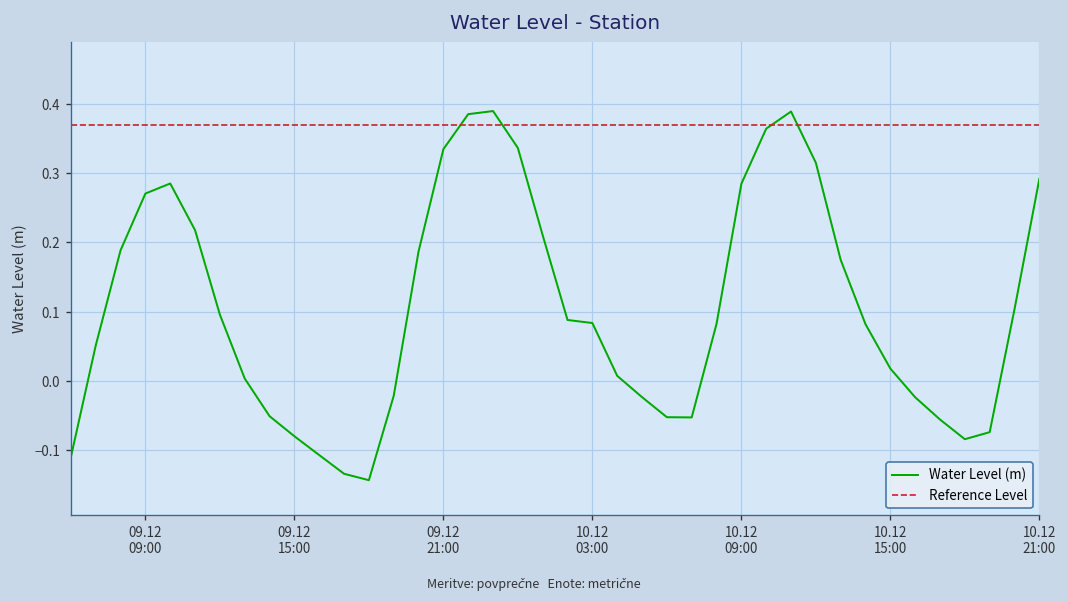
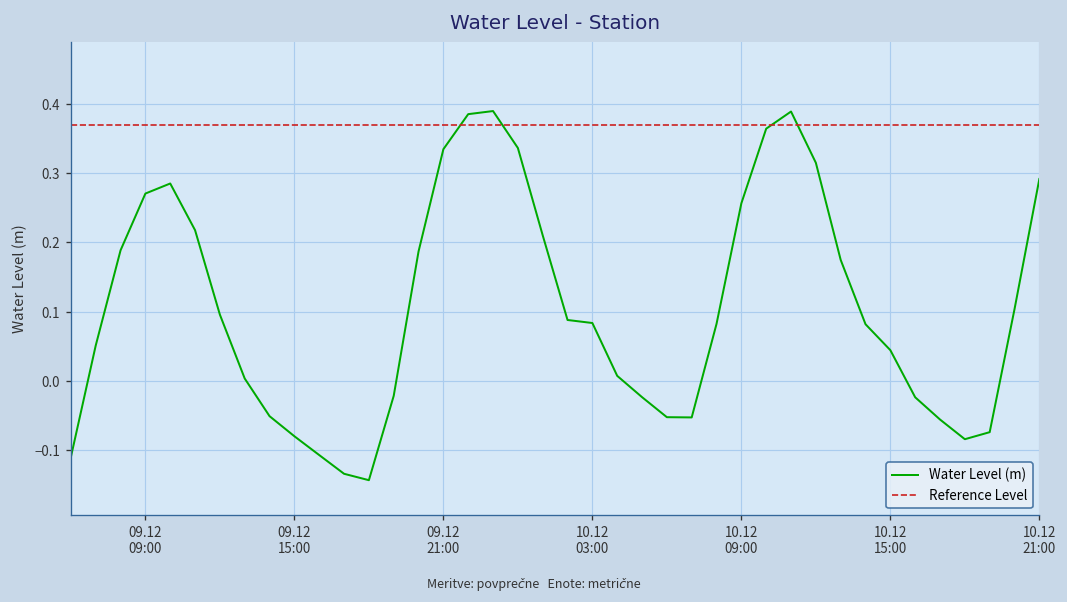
  {
    "09.12 09:00": 0.27,
    "09.12 15:00": -0.08,
    "09.12 21:00": 0.33,
    "10.12 03:00": 0.08,
-   "10.12 09:00": 0.28,
-   "10.12 15:00": 0.02,
+   "10.12 09:00": 0.26,
+   "10.12 15:00": 0.04,
    "10.12 21:00": 0.29
  }
